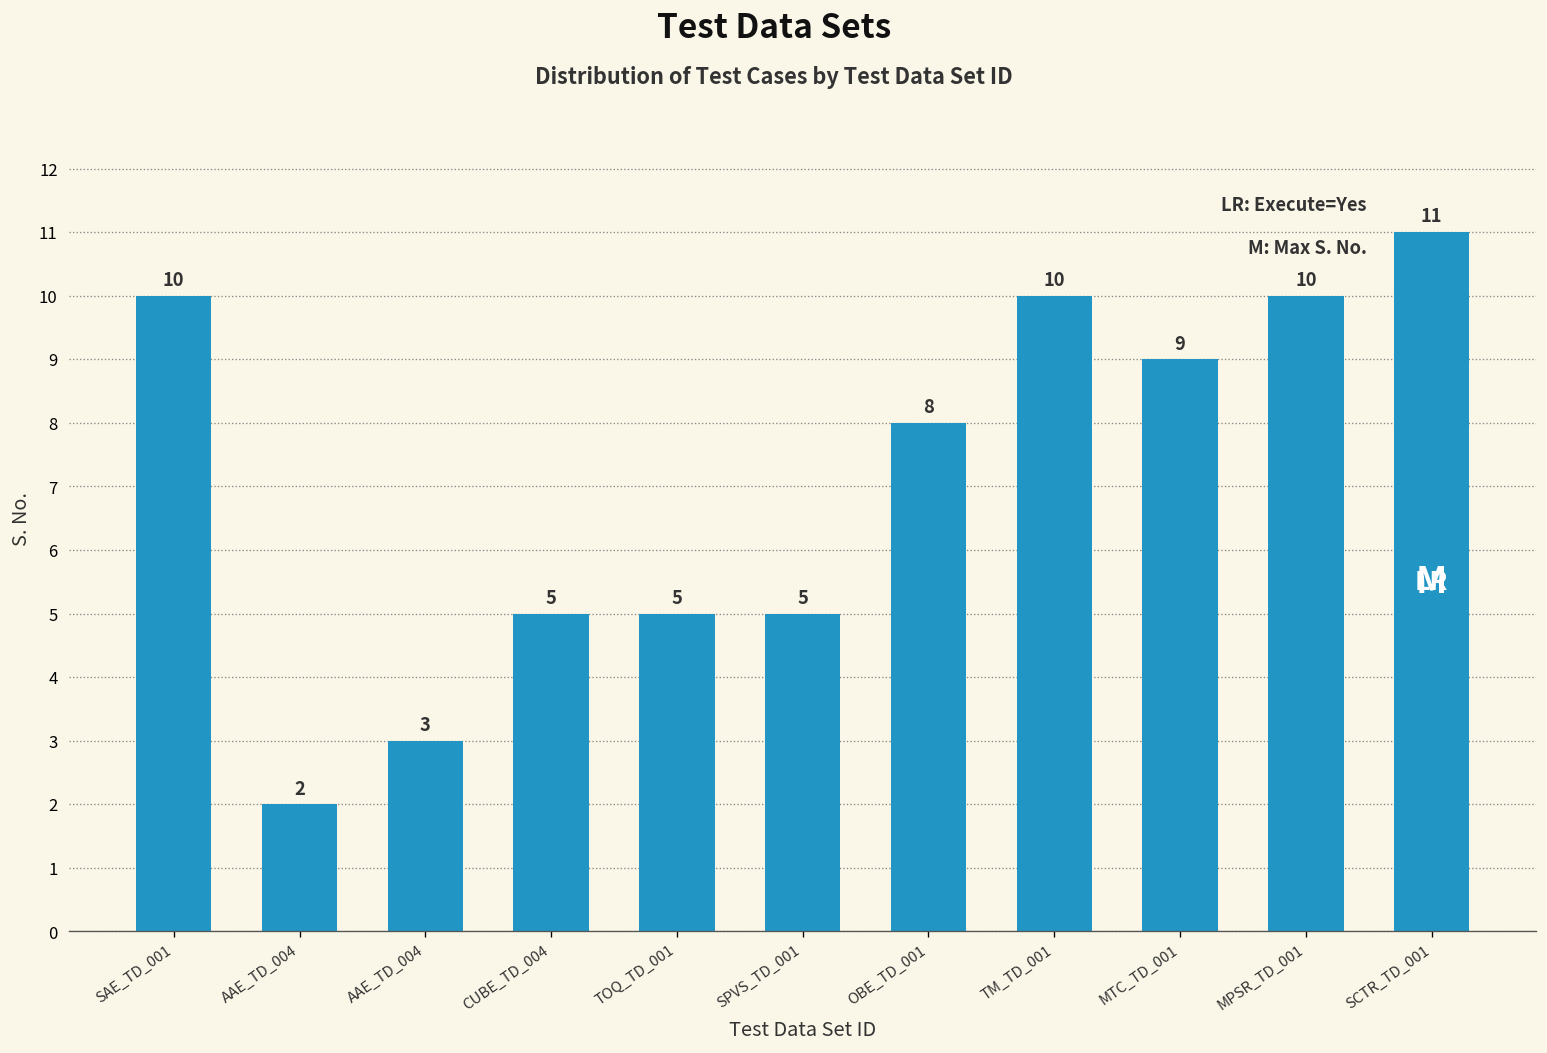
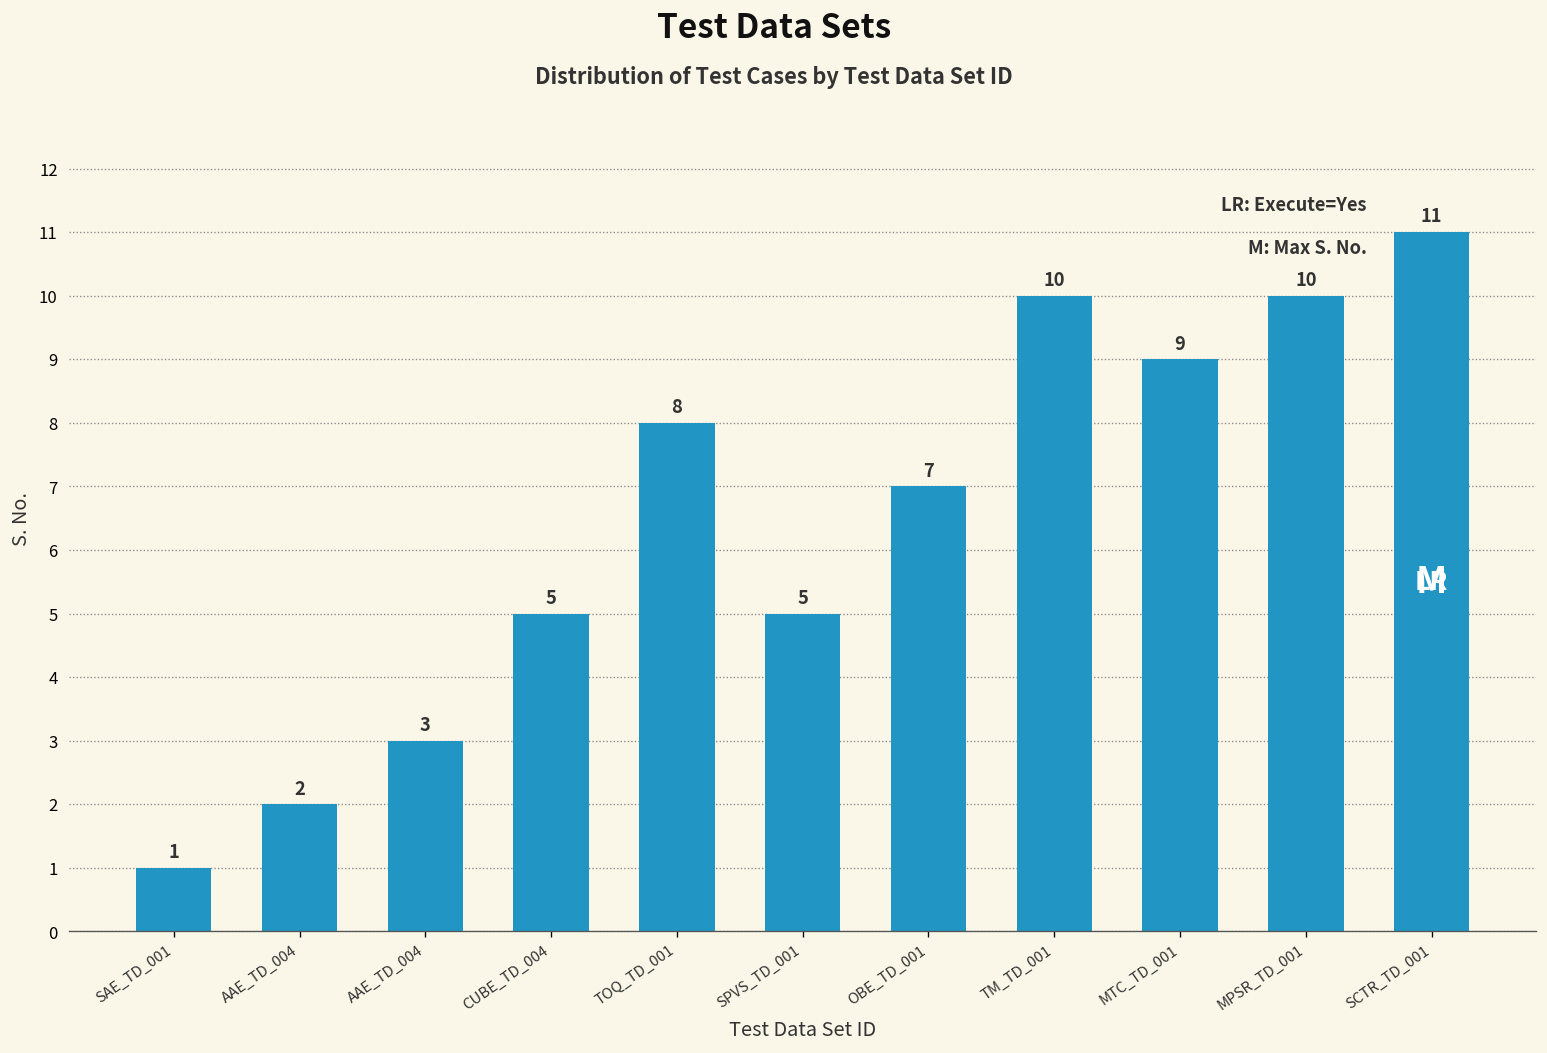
  {
-   "SAE_TD_001": 10,
+   "SAE_TD_001": 1,
    "CUBE_TD_004": 5,
-   "TOQ_TD_001": 5,
+   "TOQ_TD_001": 8,
    "SPVS_TD_001": 5,
-   "OBE_TD_001": 8,
+   "OBE_TD_001": 7,
    "TM_TD_001": 10,
    "MTC_TD_001": 9,
    "MPSR_TD_001": 10,
    "SCTR_TD_001": 11
  }
